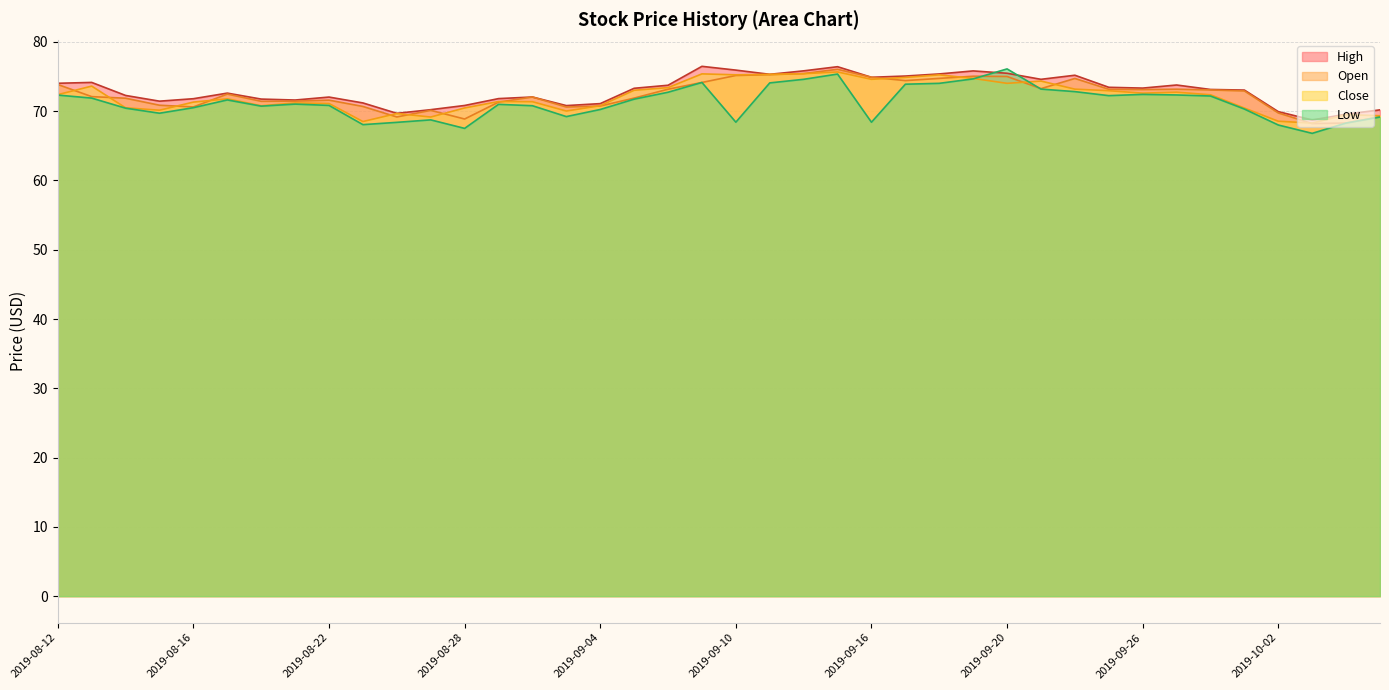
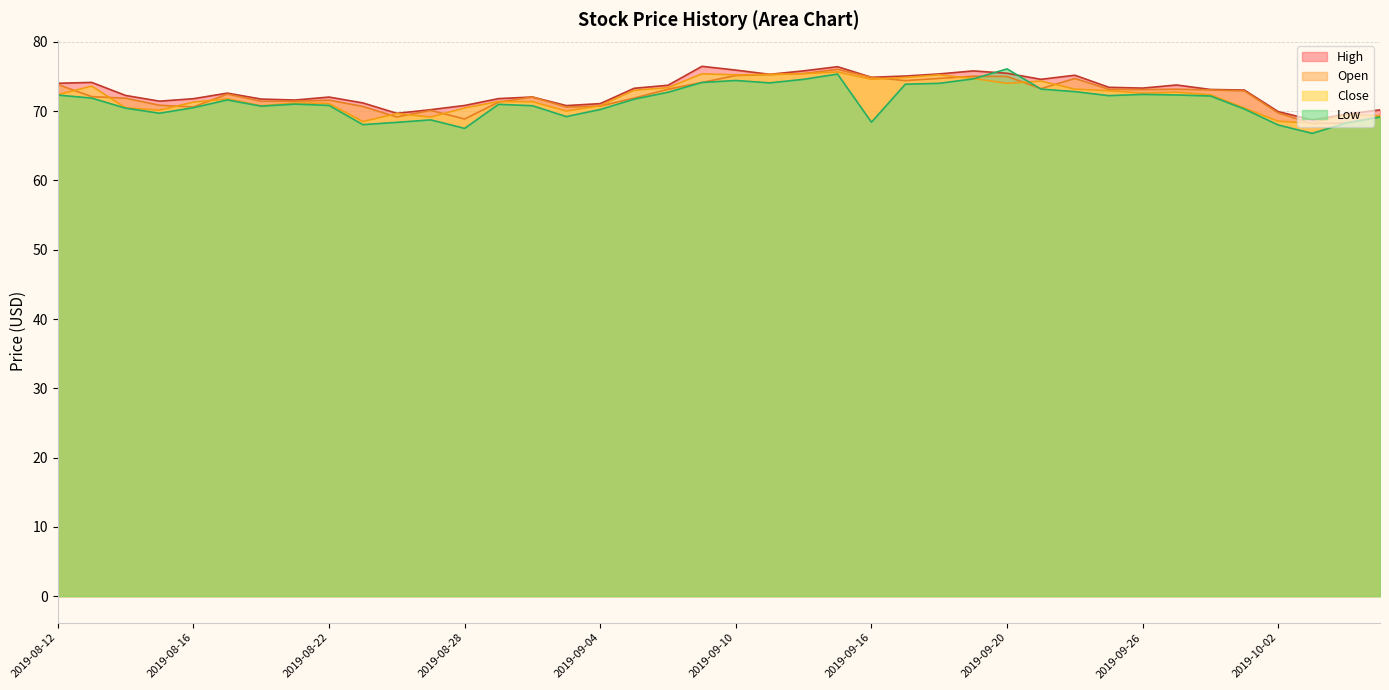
  {
    "Low": {
      "2019-08-28": 68,
      "2019-09-04": 70,
-     "2019-09-10": 68,
+     "2019-09-10": 74,
      "2019-09-16": 68,
      "2019-09-20": 76,
      "2019-10-02": 68
    }
  }
